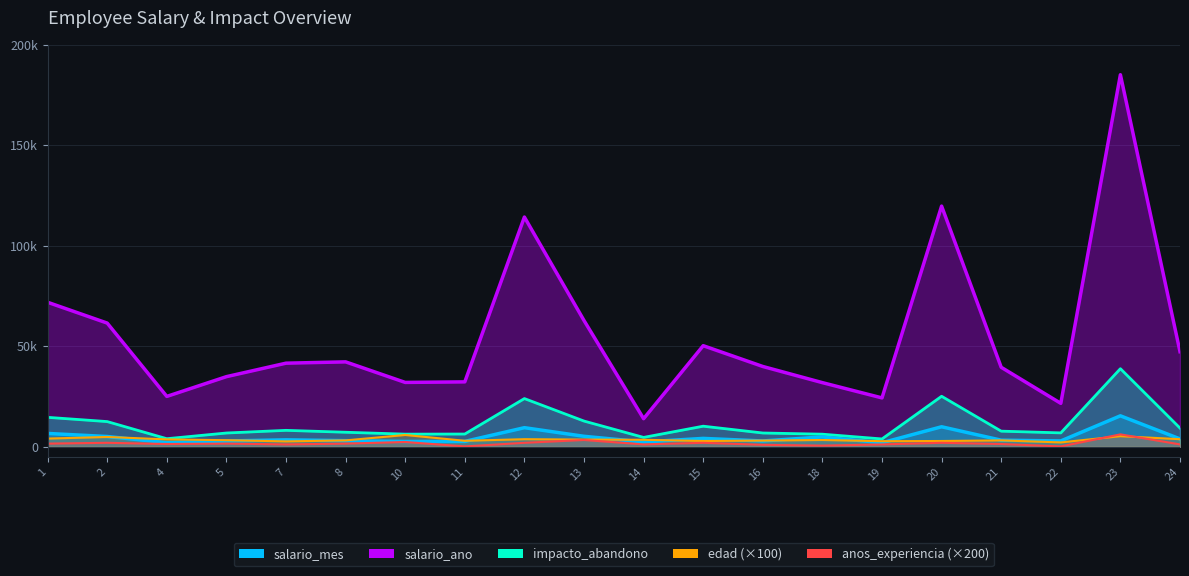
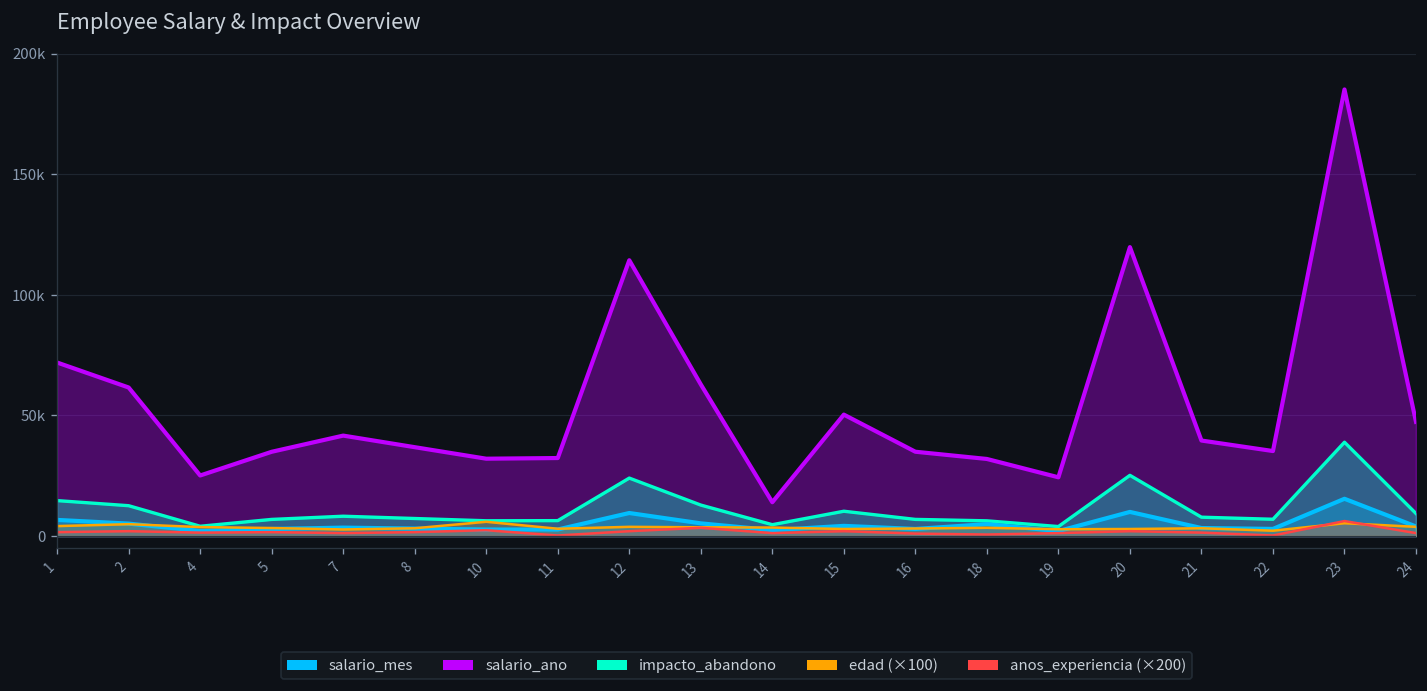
  {
    "salario_ano": {
      "1": 72000,
      "2": 62000,
      "4": 25000,
      "5": 35000,
      "7": 42000,
-     "8": 42000,
+     "8": 37000,
      "10": 32000,
      "11": 32000,
      "12": 114000,
      "13": 63000,
      "14": 14000,
      "15": 50000,
-     "16": 40000,
+     "16": 35000,
      "18": 32000,
      "19": 24000,
      "20": 120000,
      "21": 40000,
-     "22": 22000,
+     "22": 35000,
      "23": 185000,
      "24": 47000
    }
  }
